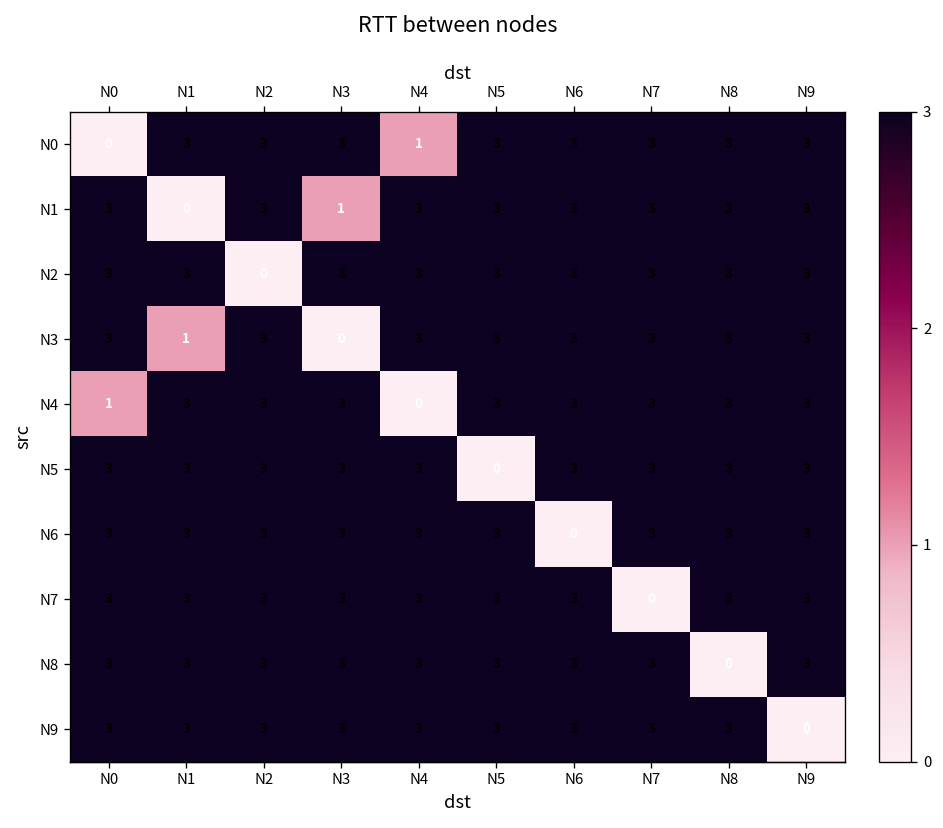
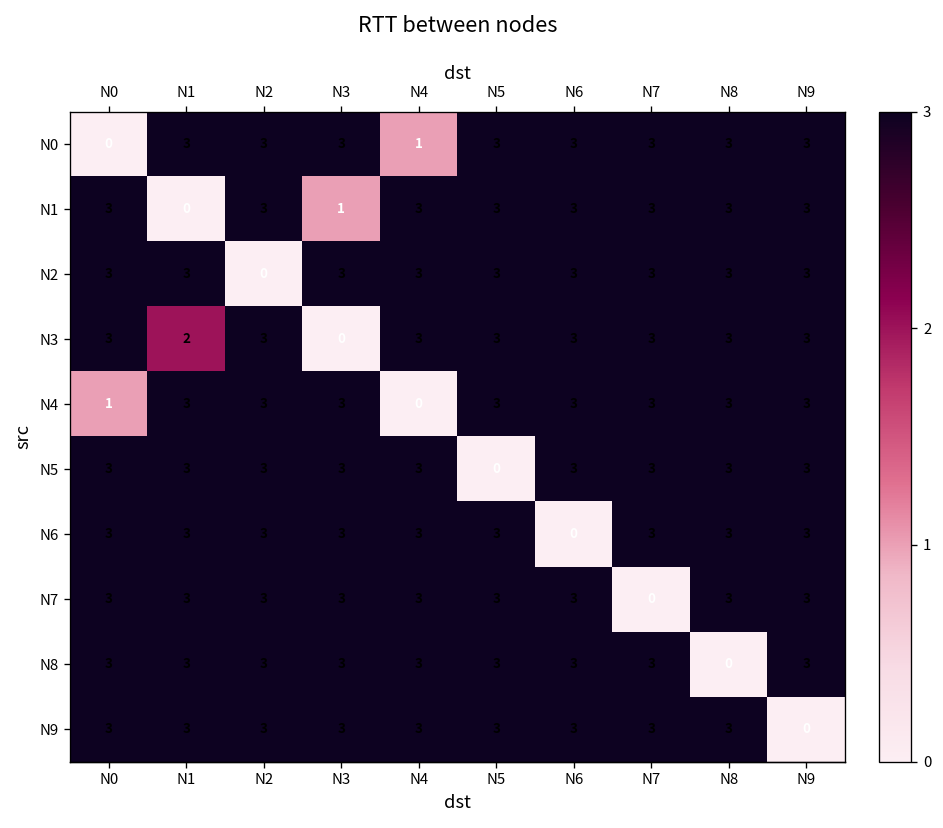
  {
    "N0": {
      "N4": 1
    },
    "N1": {
      "N3": 1
    },
    "N3": {
-     "N1": 1
+     "N1": 2
    },
    "N4": {
      "N0": 1
    }
  }
